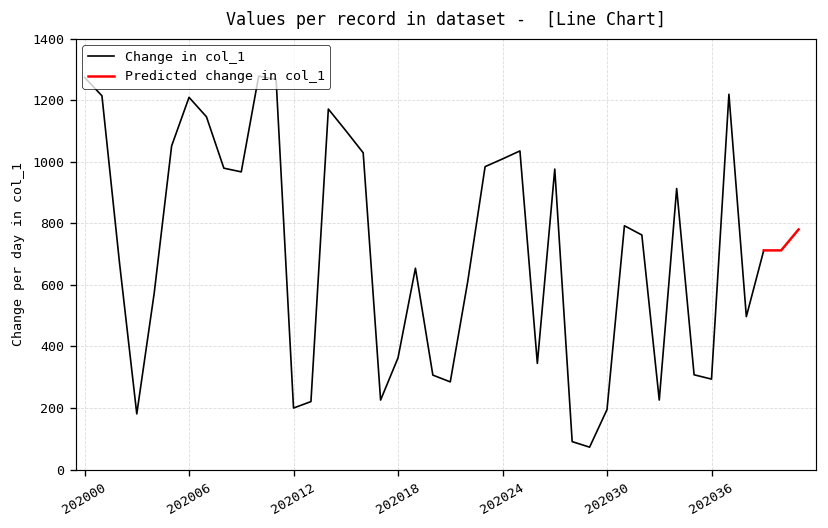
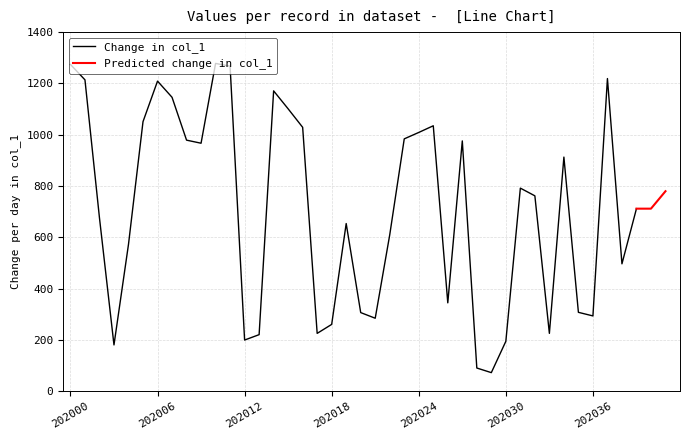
  {
    "Change in col_1": {
      "202006": 1210,
      "202012": 200,
-     "202018": 360,
+     "202018": 260,
      "202024": 1010,
      "202030": 200,
      "202036": 290
    }
  }
